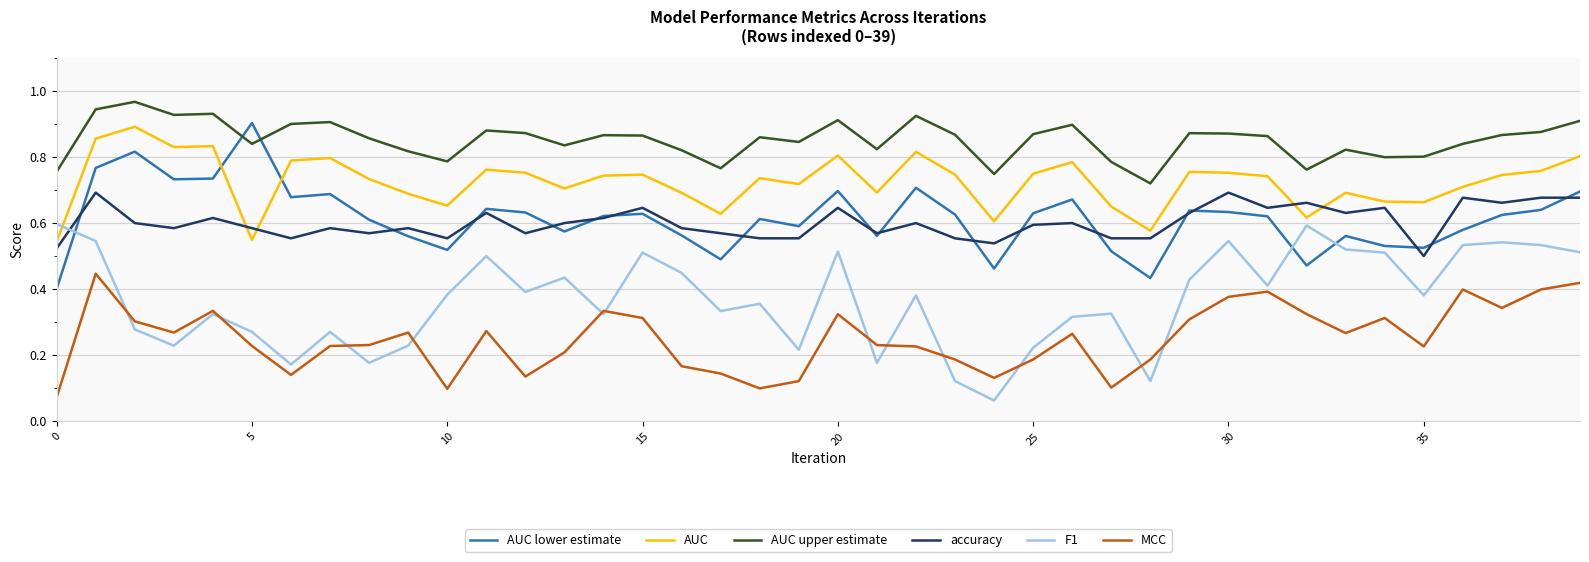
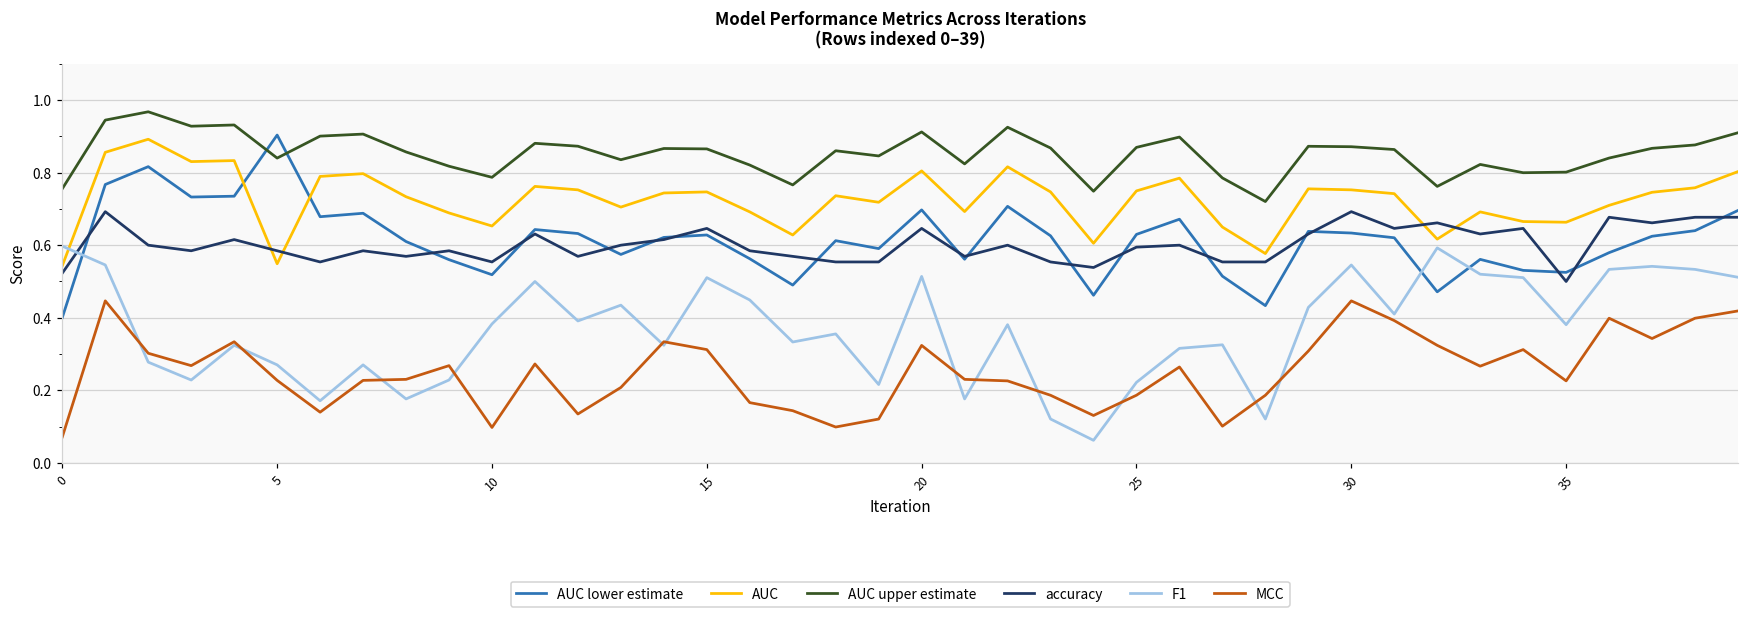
  {
    "AUC lower estimate": {
      "0": 0.40,
      "5": 0.90,
      "10": 0.52,
      "15": 0.63,
      "20": 0.70,
      "25": 0.63,
      "30": 0.63,
      "35": 0.53
    },
    "AUC": {
      "0": 0.54,
      "5": 0.55,
      "10": 0.65,
      "15": 0.75,
      "20": 0.80,
      "25": 0.75,
      "30": 0.75,
      "35": 0.66
    },
    "AUC upper estimate": {
      "0": 0.76,
      "5": 0.84,
      "10": 0.79,
      "15": 0.87,
      "20": 0.91,
      "25": 0.87,
      "30": 0.87,
      "35": 0.80
    },
    "accuracy": {
      "0": 0.52,
      "5": 0.58,
      "10": 0.55,
      "15": 0.65,
      "20": 0.65,
      "25": 0.59,
      "30": 0.69,
      "35": 0.50
    },
    "F1": {
      "0": 0.60,
      "5": 0.27,
      "10": 0.38,
      "15": 0.51,
      "20": 0.51,
      "25": 0.22,
      "30": 0.55,
      "35": 0.38
    },
    "MCC": {
      "0": 0.07,
      "5": 0.23,
      "10": 0.10,
      "15": 0.31,
      "20": 0.32,
      "25": 0.19,
-     "30": 0.38,
+     "30": 0.45,
      "35": 0.23
    }
  }
